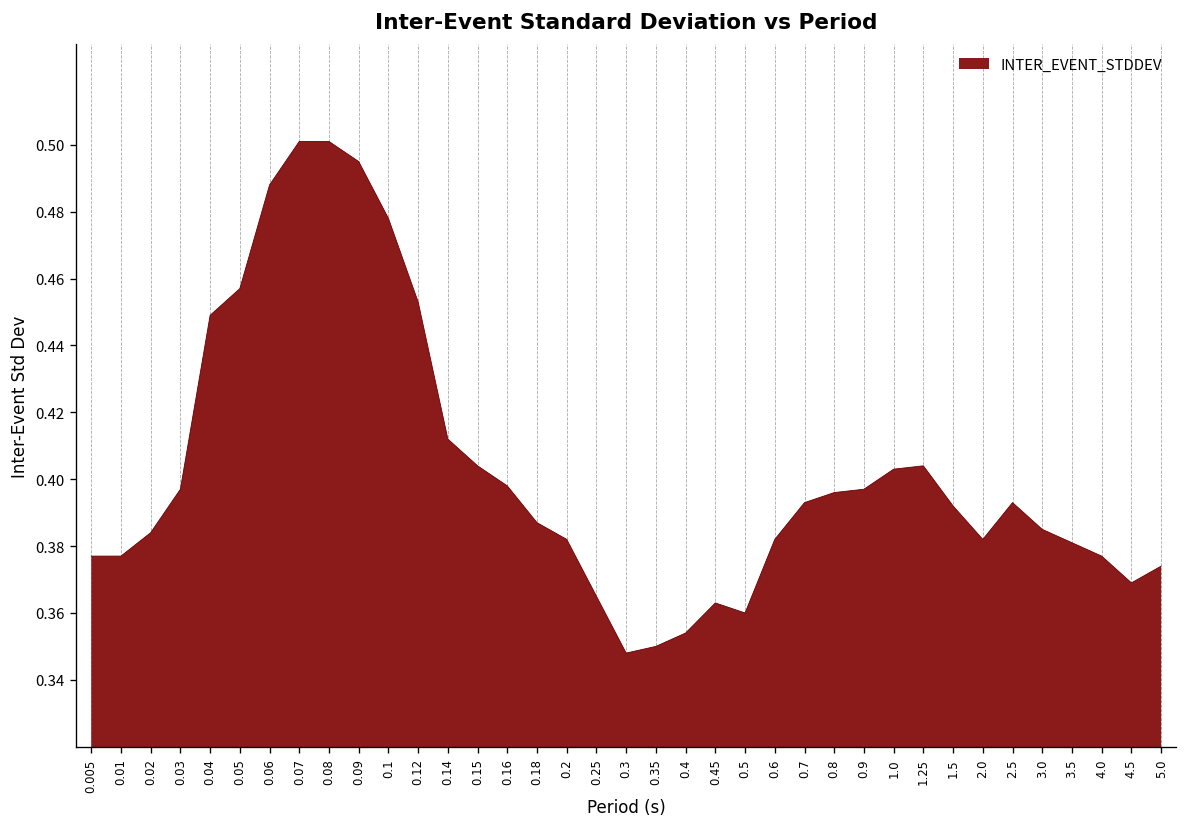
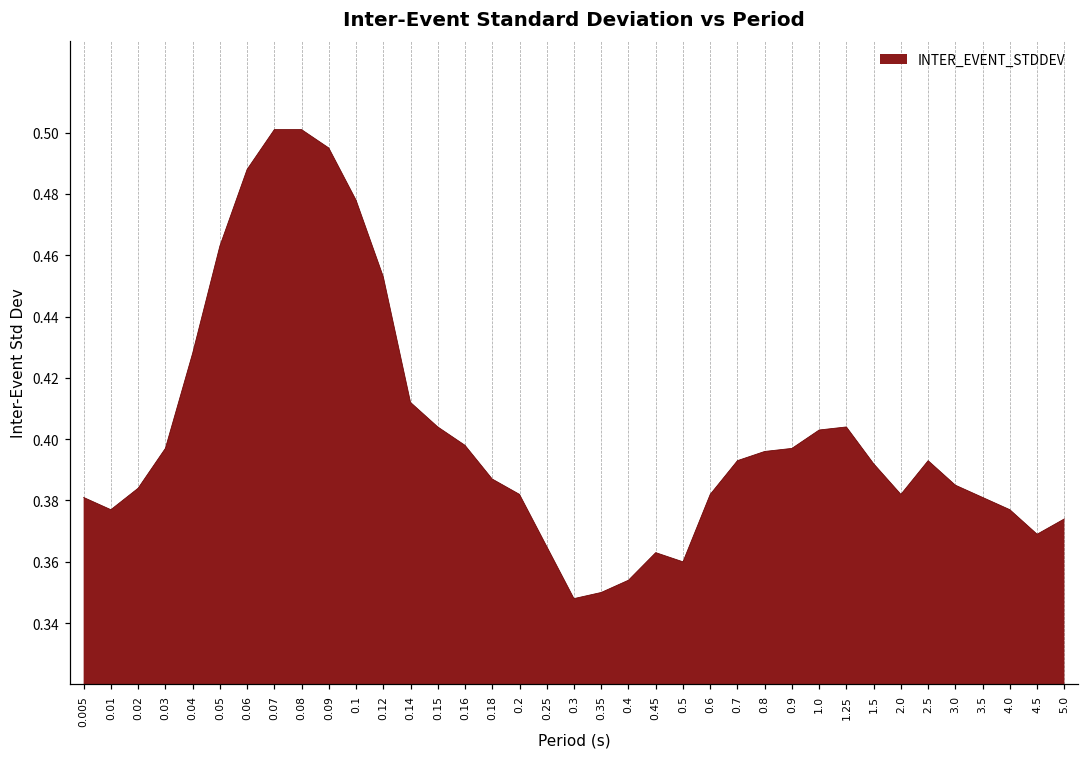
  {
-   "0.005": 0.377,
+   "0.005": 0.381,
    "0.01": 0.377,
    "0.02": 0.384,
    "0.03": 0.397,
-   "0.04": 0.449,
-   "0.05": 0.457,
+   "0.04": 0.428,
+   "0.05": 0.463,
    "0.06": 0.488,
    "0.07": 0.501,
    "0.08": 0.501,
    "0.09": 0.495,
    "0.1": 0.478,
    "0.12": 0.453,
    "0.14": 0.412,
    "0.15": 0.404,
    "0.16": 0.398,
    "0.18": 0.387,
    "0.2": 0.382,
    "0.25": 0.365,
    "0.3": 0.348,
    "0.35": 0.350,
    "0.4": 0.354,
    "0.45": 0.363,
    "0.5": 0.360,
    "0.6": 0.382,
    "0.7": 0.393,
    "0.8": 0.396,
    "0.9": 0.397,
    "1.0": 0.403,
    "1.25": 0.404,
    "1.5": 0.392,
    "2.0": 0.382,
    "2.5": 0.393,
    "3.0": 0.385,
    "3.5": 0.381,
    "4.0": 0.377,
    "4.5": 0.369,
    "5.0": 0.374
  }
